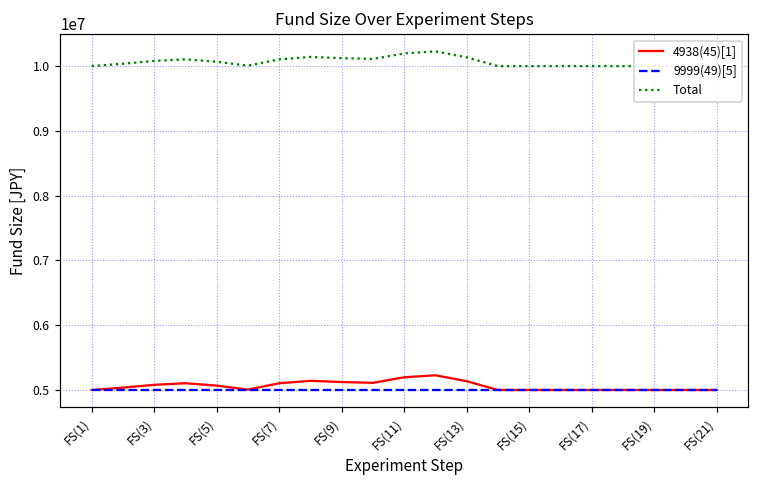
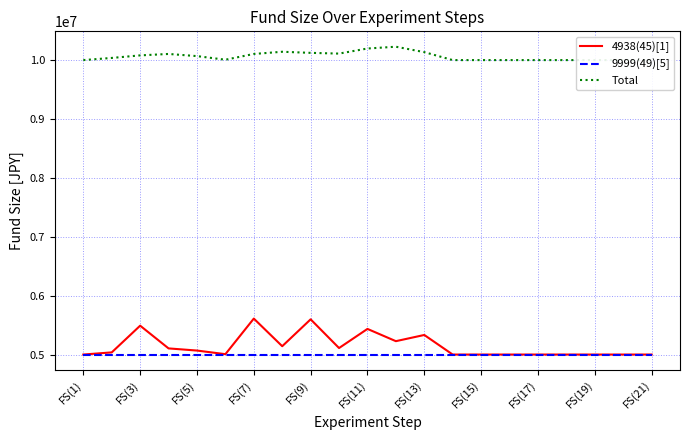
  {
    "4938(45)[1]": {
-     "FS(3)": 5100000,
+     "FS(3)": 5500000,
      "FS(5)": 5100000,
-     "FS(7)": 5100000,
-     "FS(9)": 5100000,
-     "FS(11)": 5200000,
-     "FS(13)": 5100000
+     "FS(7)": 5600000,
+     "FS(9)": 5600000,
+     "FS(11)": 5400000,
+     "FS(13)": 5300000
    },
    "9999(49)[5]": {
      "FS(3)": 5000000,
      "FS(5)": 5000000,
      "FS(7)": 5000000,
      "FS(9)": 5000000,
      "FS(11)": 5000000,
      "FS(13)": 5000000
    },
    "Total": {
      "FS(1)": 10000000,
      "FS(3)": 10100000,
      "FS(5)": 10100000,
      "FS(7)": 10100000,
      "FS(9)": 10100000,
      "FS(11)": 10200000,
      "FS(13)": 10100000,
      "FS(15)": 10000000,
      "FS(17)": 10000000
    }
  }
